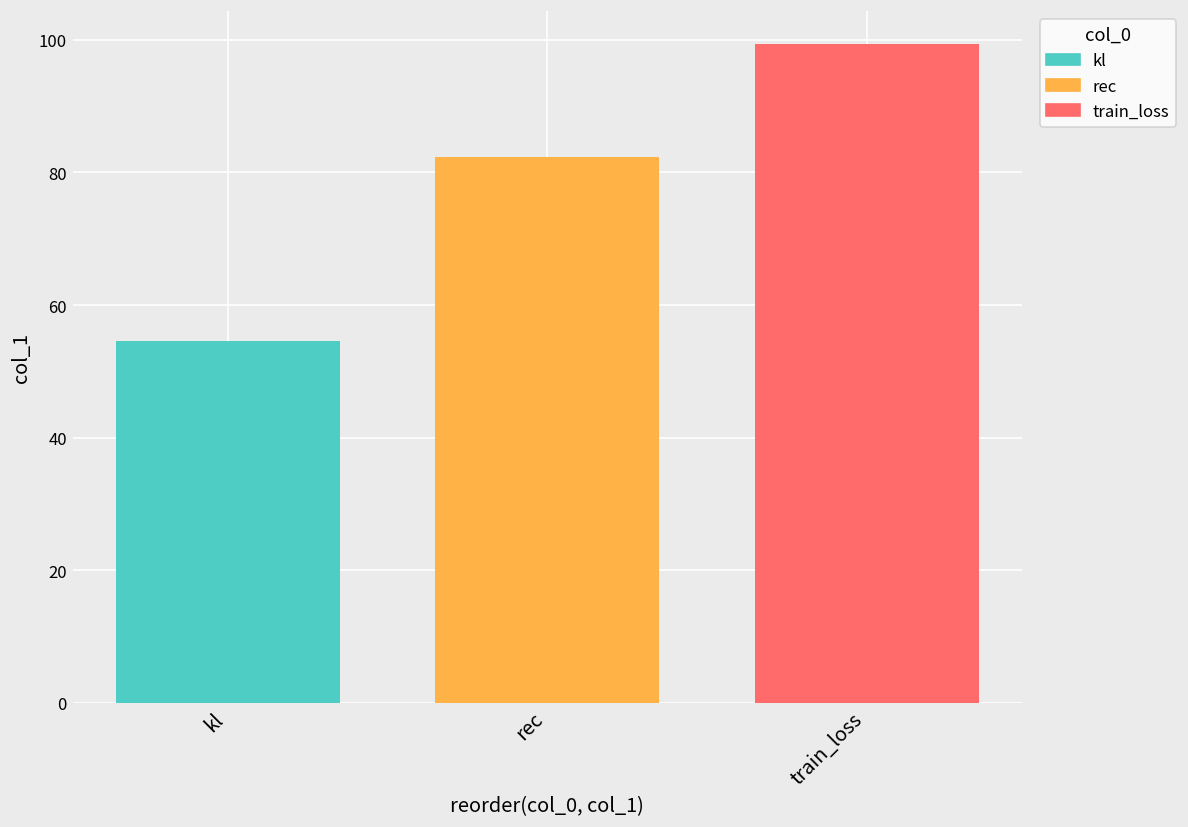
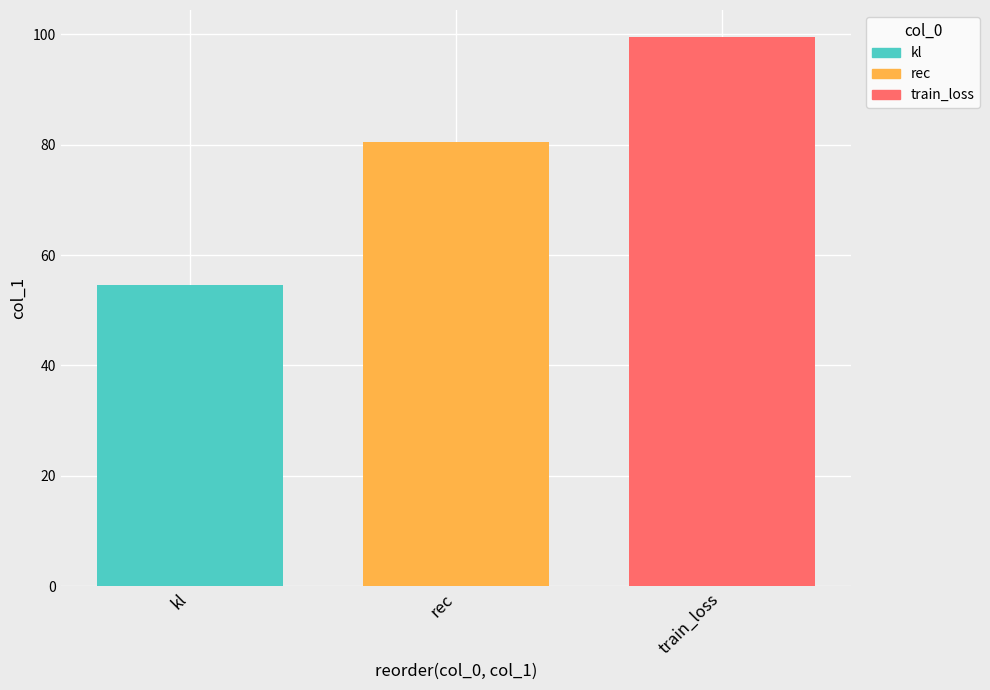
  {
    "kl": 55,
-   "rec": 82,
+   "rec": 80,
    "train_loss": 99
  }
